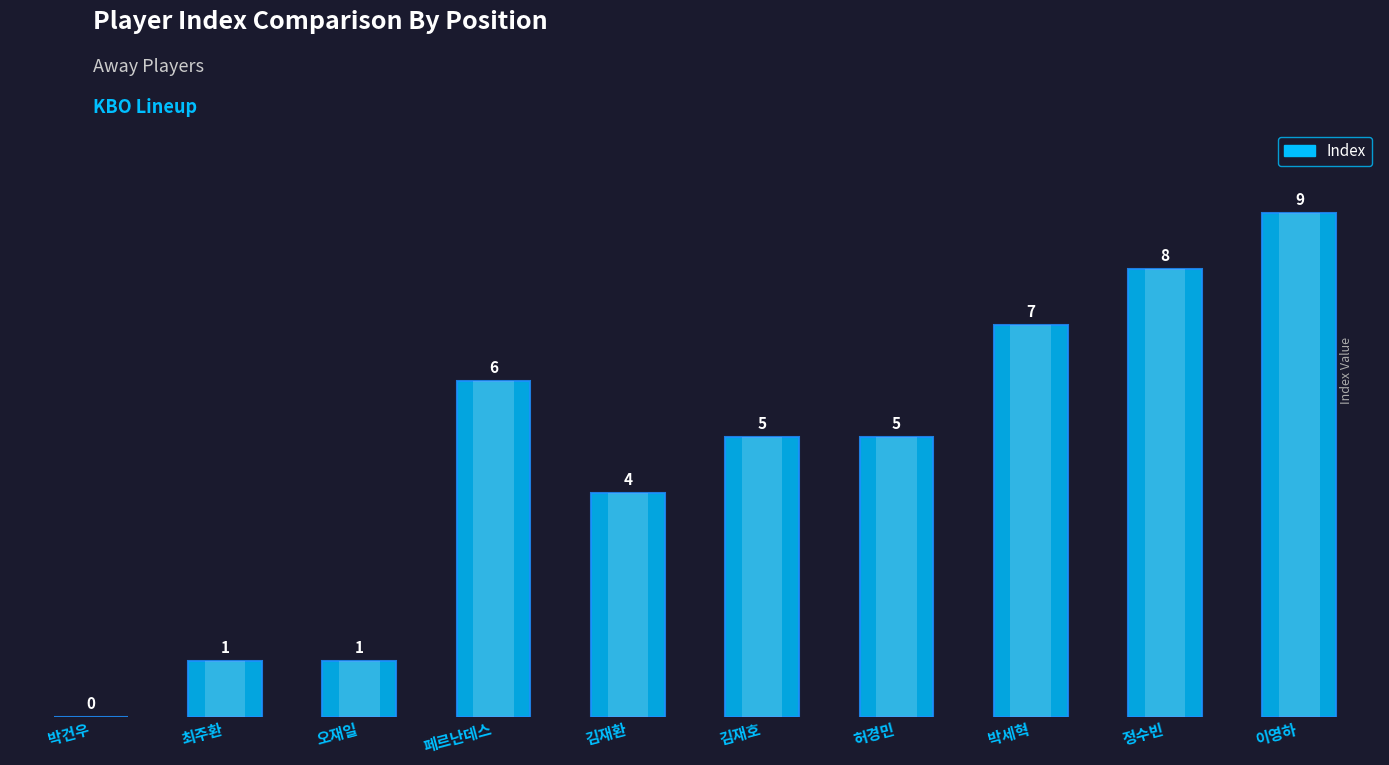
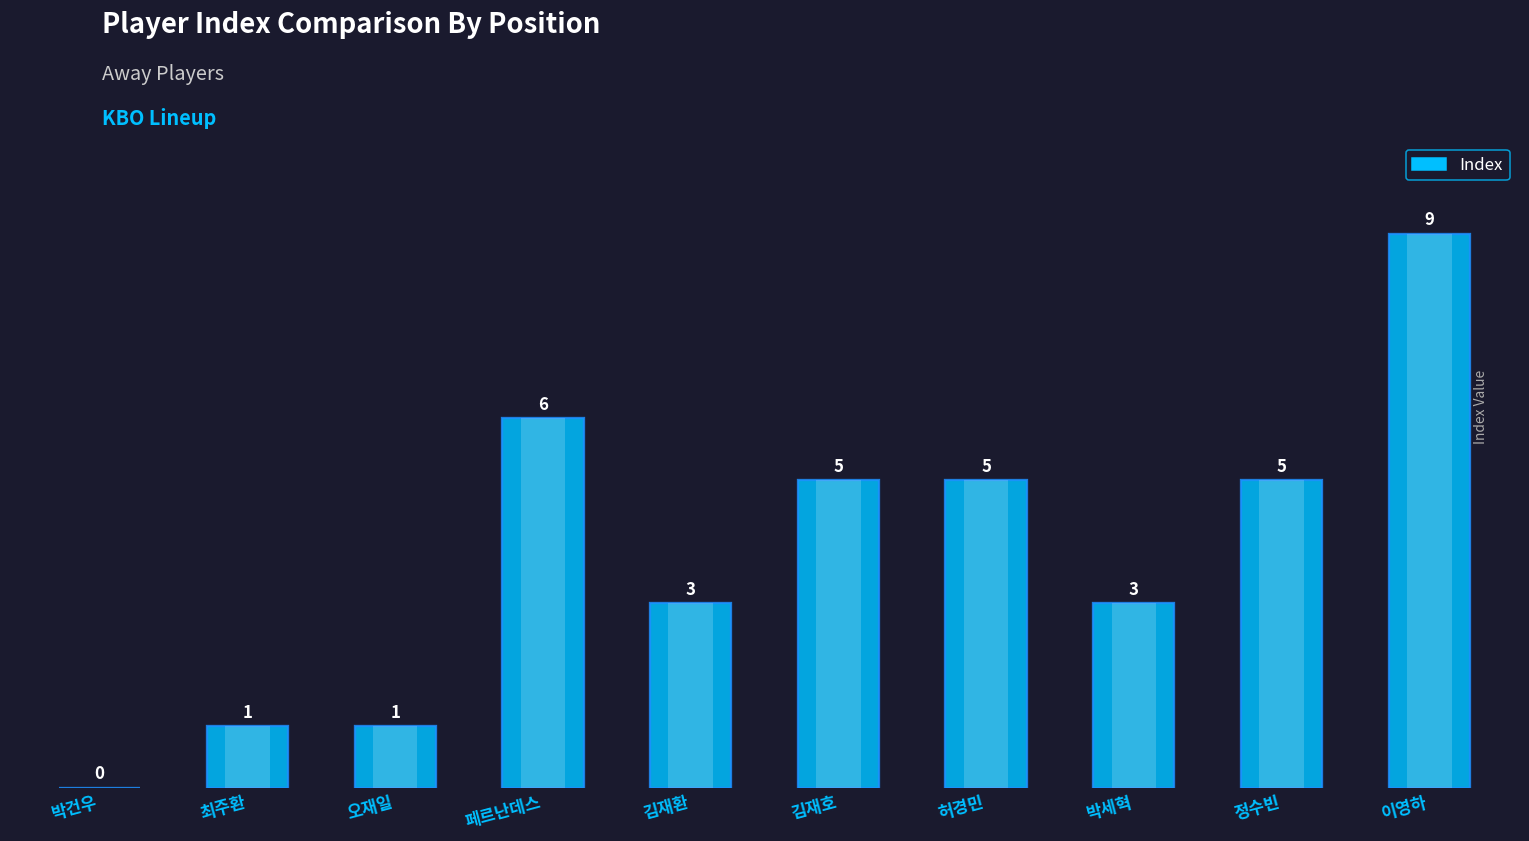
  {
    "박건우": 0,
    "최주환": 1,
    "오재일": 1,
    "페르난데스": 6,
-   "김재환": 4,
+   "김재환": 3,
    "김재호": 5,
    "허경민": 5,
-   "박세혁": 7,
-   "정수빈": 8,
+   "박세혁": 3,
+   "정수빈": 5,
    "이영하": 9
  }
